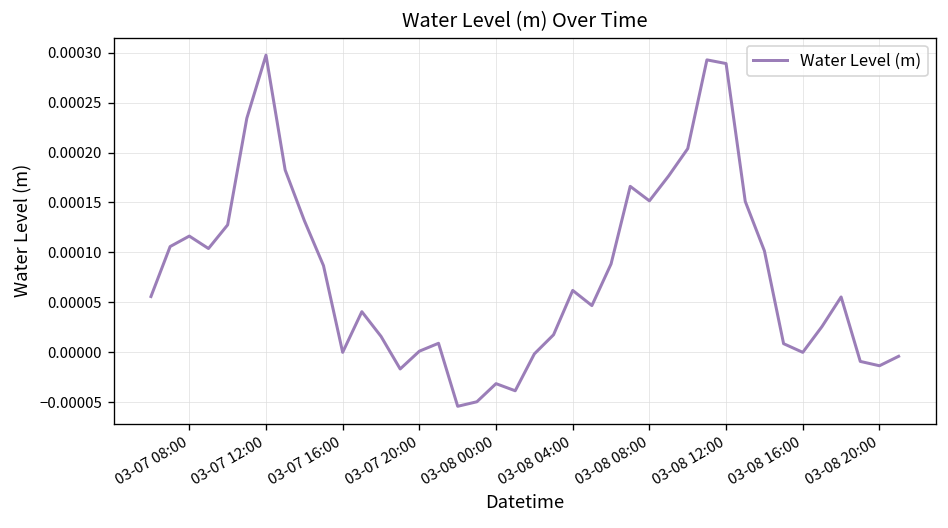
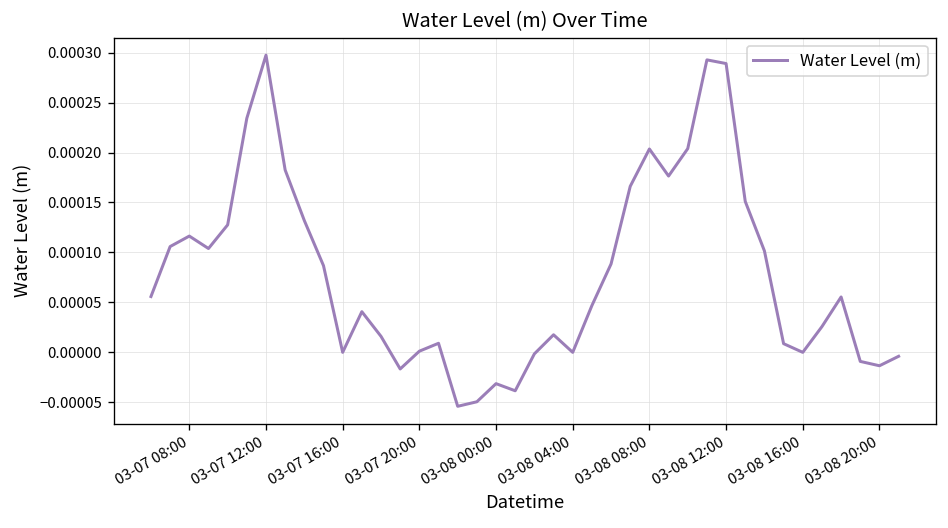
  {
    "03-07 08:00": 0.00012,
    "03-07 12:00": 0.00030,
    "03-07 16:00": 0.00000,
    "03-07 20:00": 0.00000,
    "03-08 00:00": -0.00003,
-   "03-08 04:00": 0.0001,
-   "03-08 08:00": 0.00015,
+   "03-08 04:00": 0.0000,
+   "03-08 08:00": 0.00020,
    "03-08 12:00": 0.00029,
    "03-08 16:00": 0.00000,
    "03-08 20:00": -0.00001
  }
